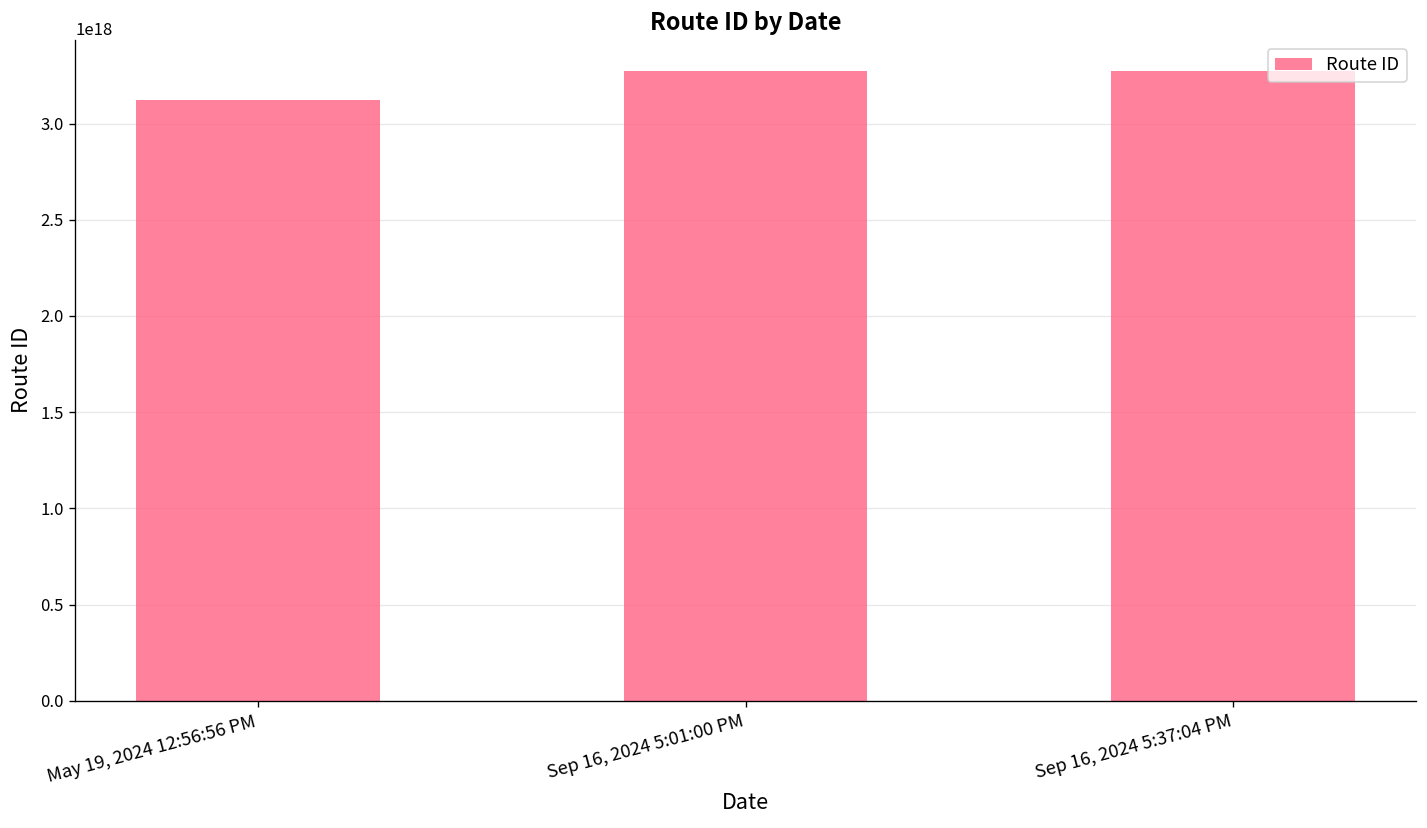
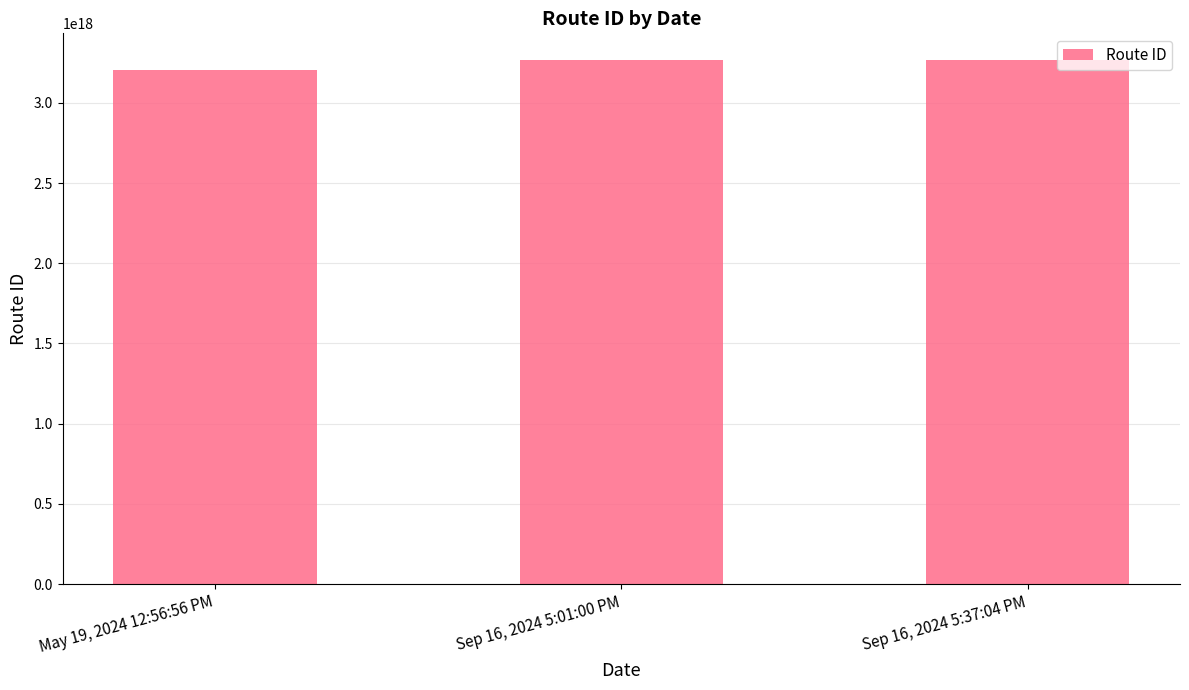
  {
-   "May 19, 2024 12:56:56 PM": 3120000000000000000,
+   "May 19, 2024 12:56:56 PM": 3200000000000000000,
    "Sep 16, 2024 5:01:00 PM": 3270000000000000000,
    "Sep 16, 2024 5:37:04 PM": 3270000000000000000
  }
